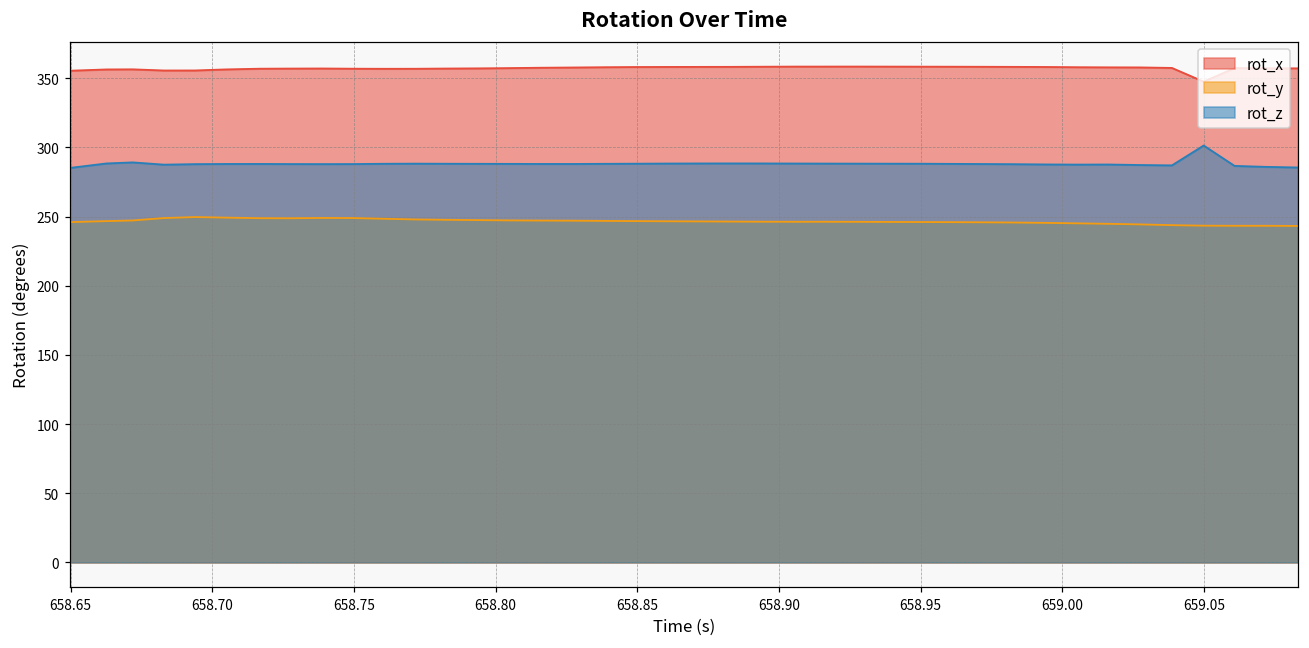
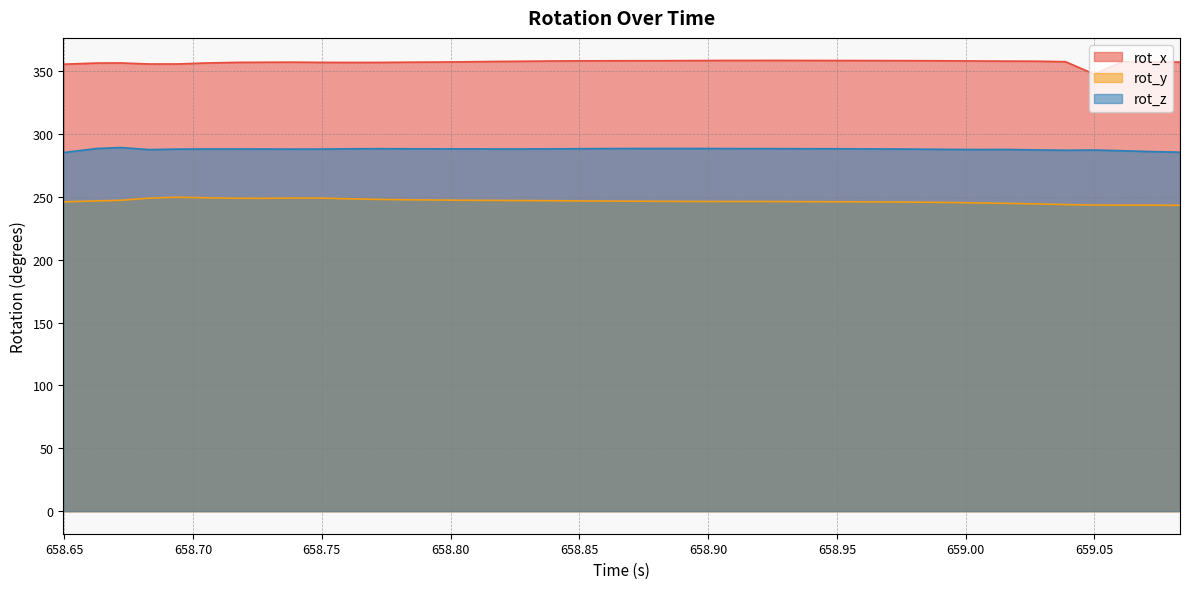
  {
    "rot_y": {
      "659.05": 243
    },
    "rot_z": {
-     "659.05": 301
+     "659.05": 287
    }
  }
